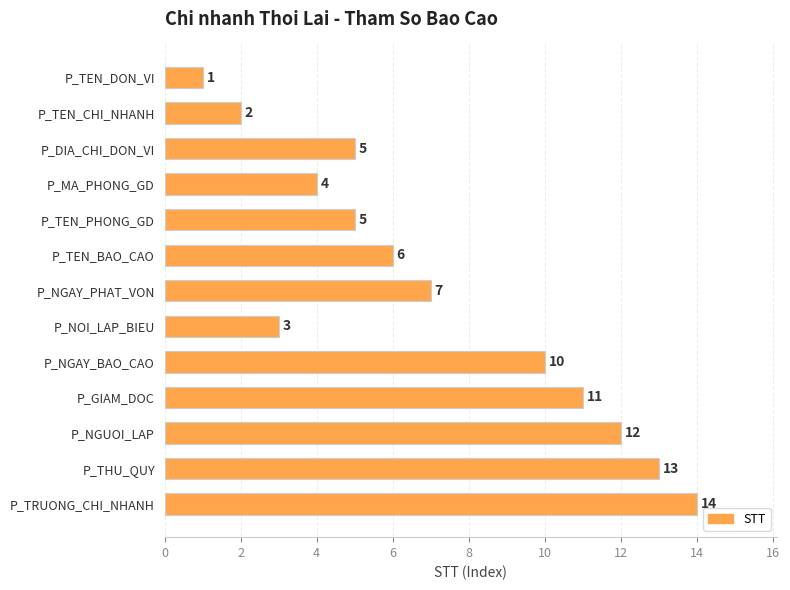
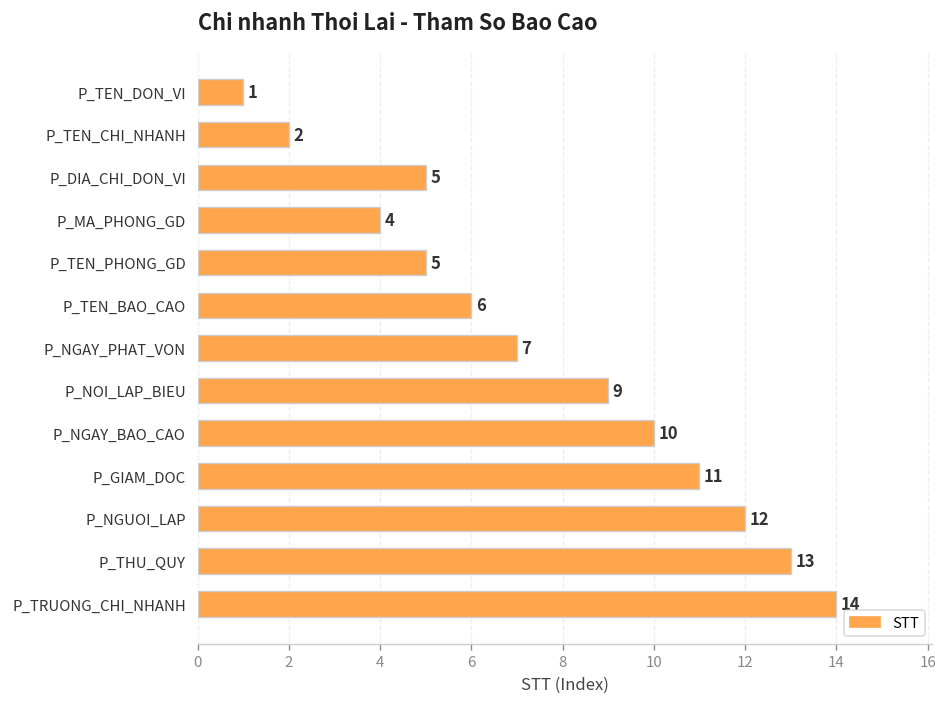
  {
    "P_TEN_DON_VI": 1,
    "P_TEN_CHI_NHANH": 2,
    "P_DIA_CHI_DON_VI": 5,
    "P_MA_PHONG_GD": 4,
    "P_TEN_PHONG_GD": 5,
    "P_TEN_BAO_CAO": 6,
    "P_NGAY_PHAT_VON": 7,
-   "P_NOI_LAP_BIEU": 3,
+   "P_NOI_LAP_BIEU": 9,
    "P_NGAY_BAO_CAO": 10,
    "P_GIAM_DOC": 11,
    "P_NGUOI_LAP": 12,
    "P_THU_QUY": 13
  }
